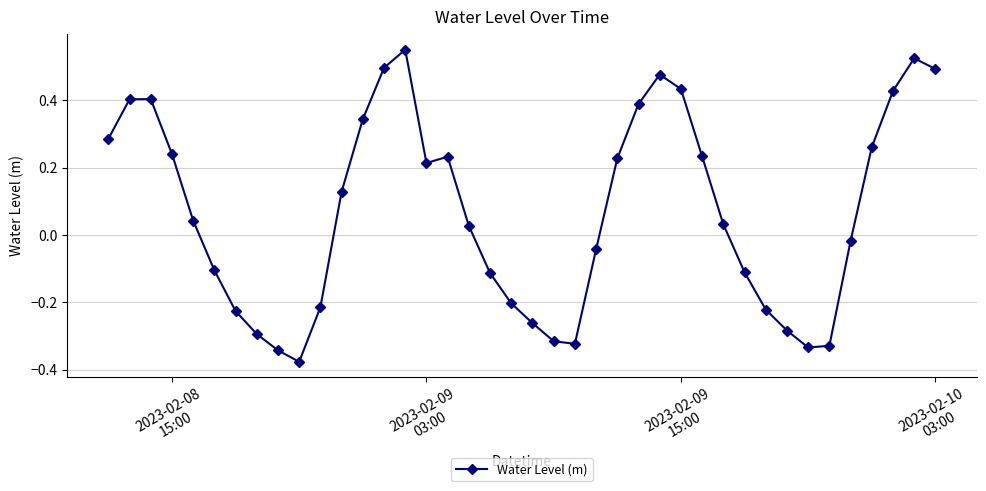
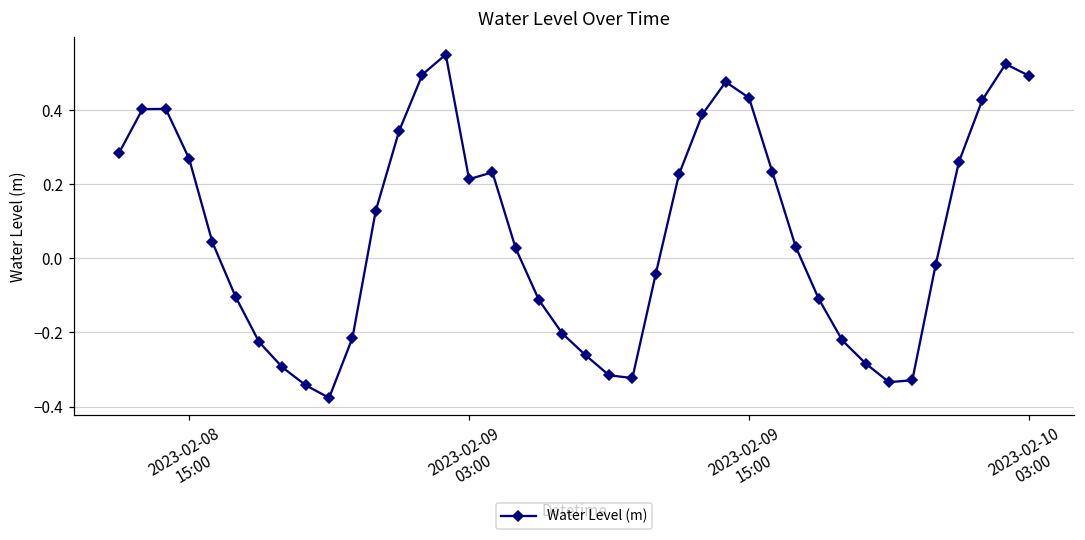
  {
-   "2023-02-08 15:00": 0.24,
+   "2023-02-08 15:00": 0.27,
    "2023-02-09 03:00": 0.21,
    "2023-02-09 15:00": 0.43,
    "2023-02-10 03:00": 0.49
  }
